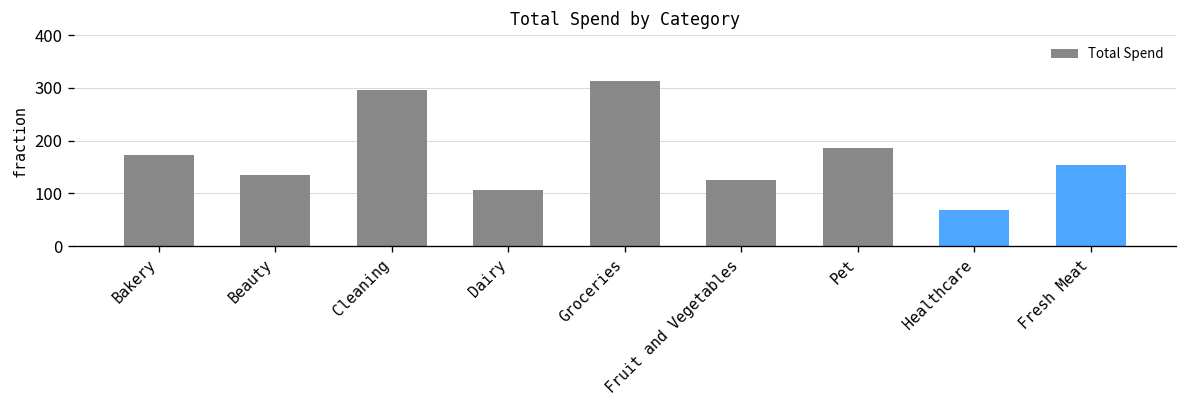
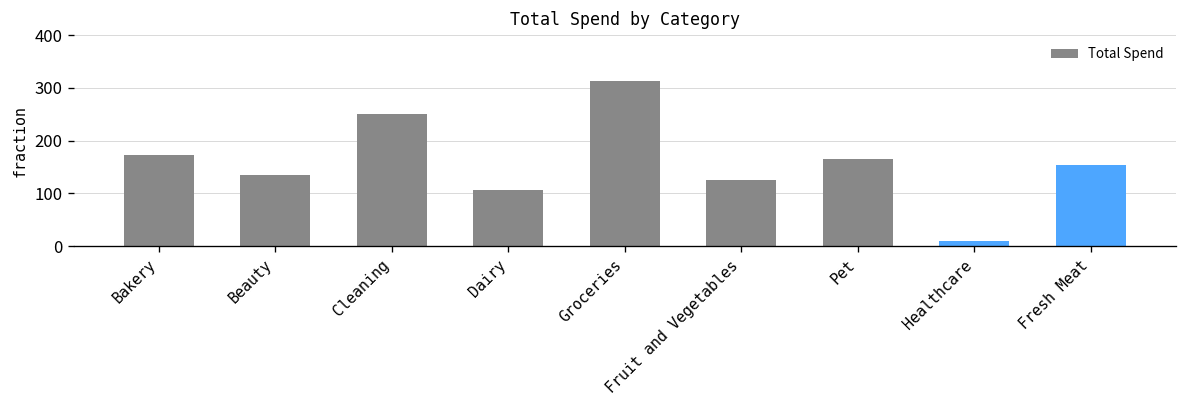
  {
    "Bakery": 170,
    "Beauty": 140,
-   "Cleaning": 300,
+   "Cleaning": 250,
    "Dairy": 110,
    "Groceries": 310,
    "Fruit and Vegetables": 130,
-   "Pet": 190,
-   "Healthcare": 70,
+   "Pet": 170,
+   "Healthcare": 10,
    "Fresh Meat": 150
  }
